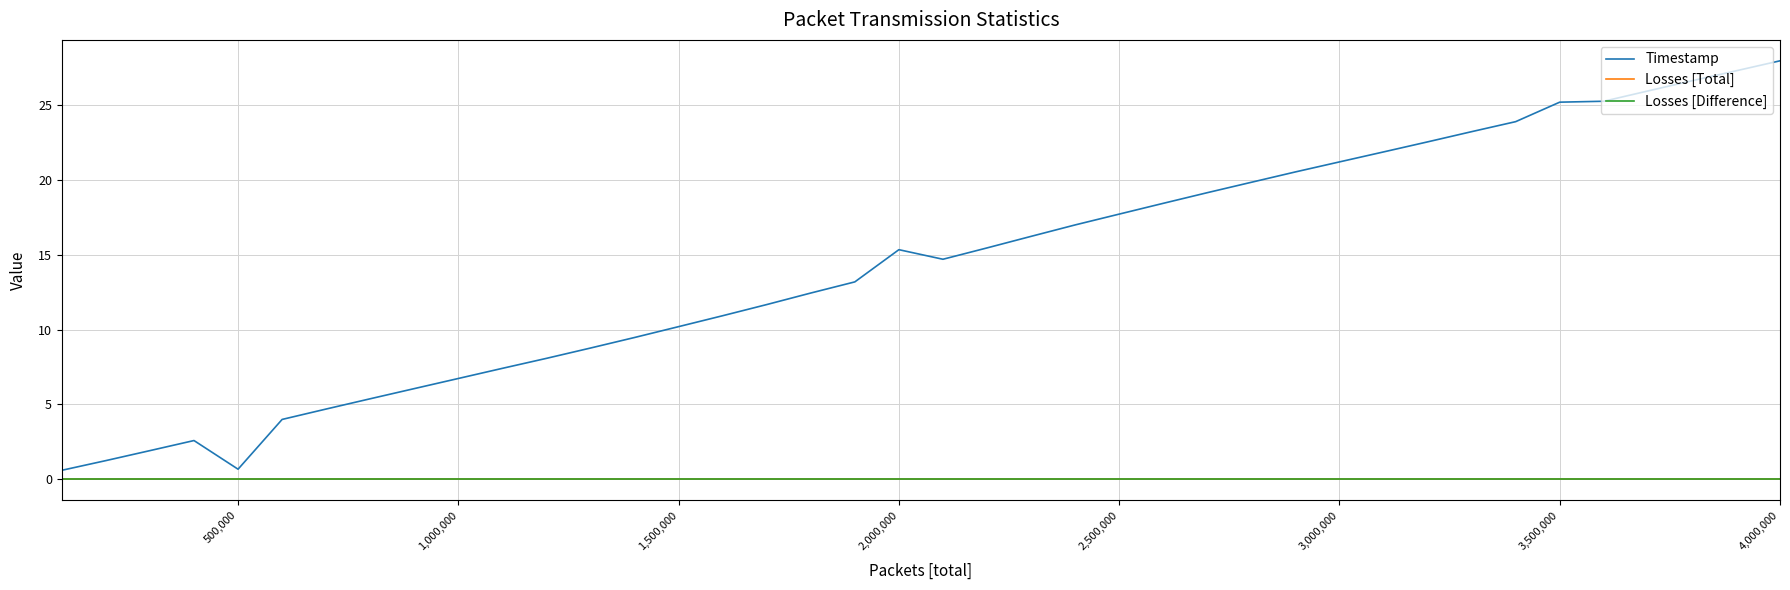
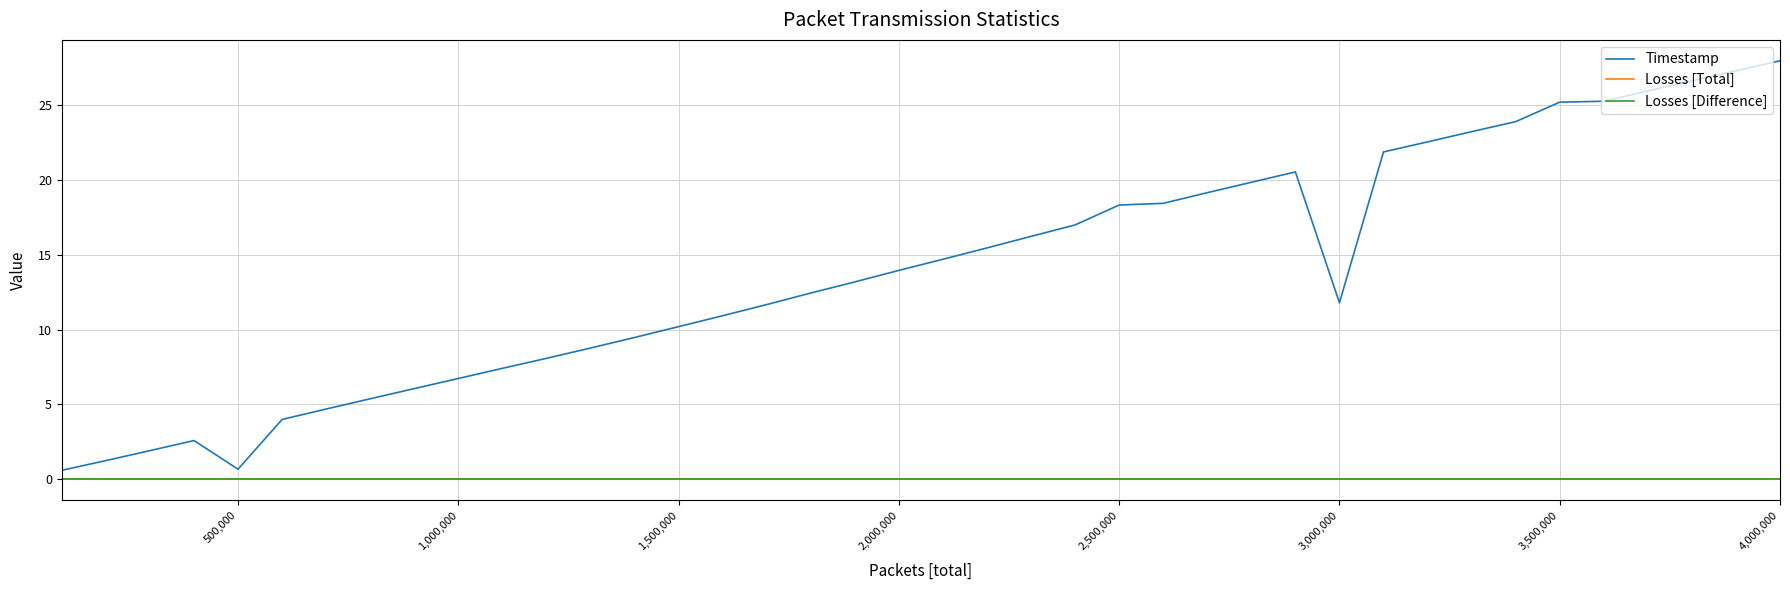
  {
    "Timestamp": {
      "500,000": 0.7,
      "1,000,000": 6.7,
      "1,500,000": 10.2,
-     "2,000,000": 15.3,
-     "2,500,000": 17.7,
-     "3,000,000": 21.2,
+     "2,000,000": 14.0,
+     "2,500,000": 18.3,
+     "3,000,000": 11.8,
      "3,500,000": 25.2,
      "4,000,000": 28.0
    },
    "Losses [Difference]": {
      "500,000": 0.0,
      "1,000,000": 0.0,
      "1,500,000": 0.0,
      "2,000,000": 0.0,
      "2,500,000": 0.0,
      "3,000,000": 0.0,
      "3,500,000": 0.0,
      "4,000,000": 0.0
    }
  }
